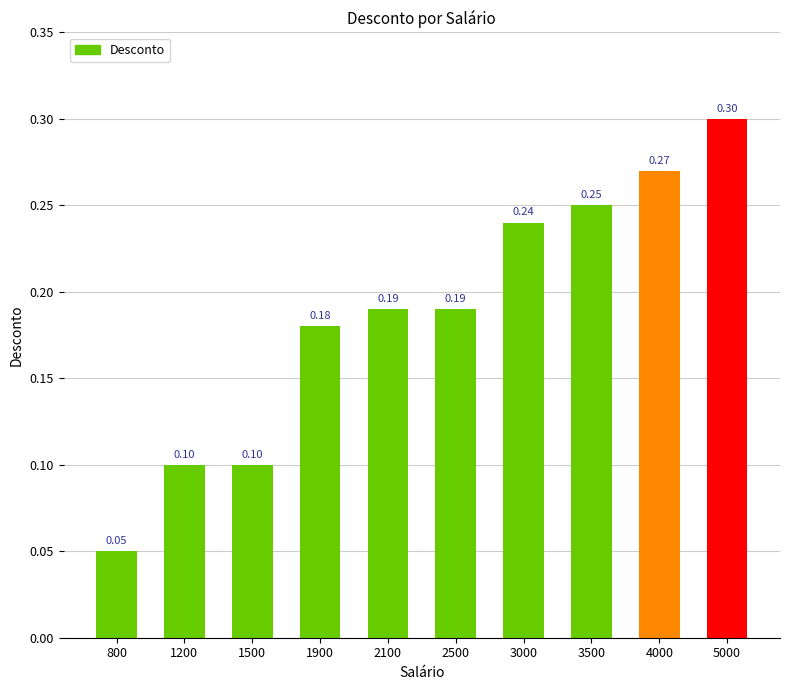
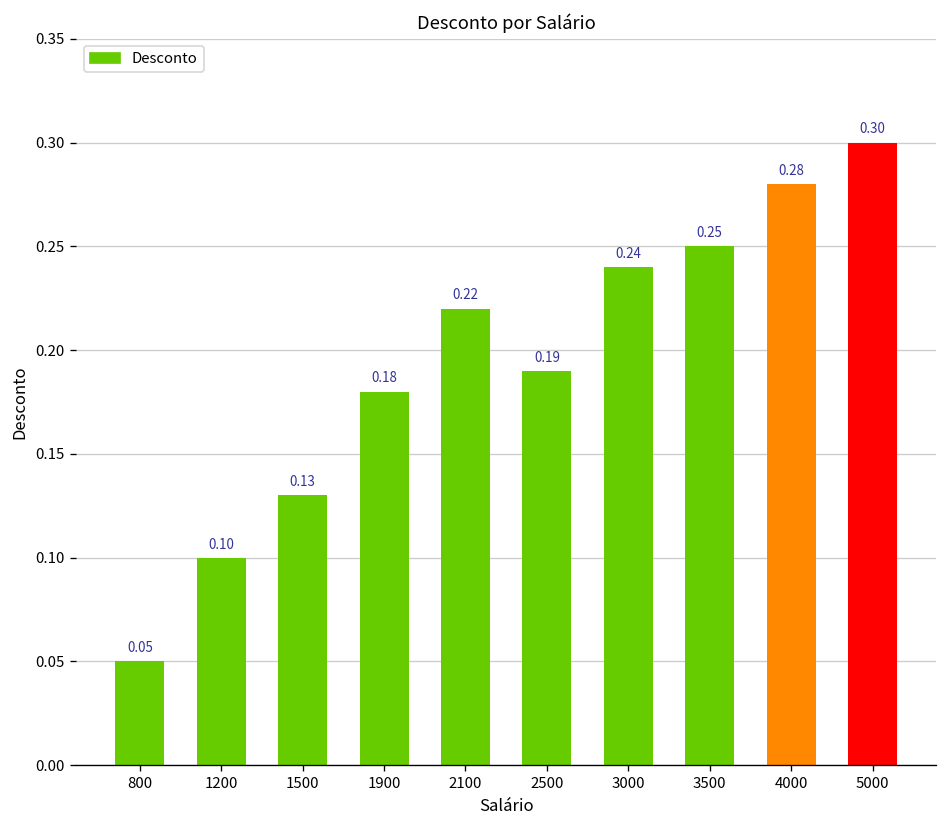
  {
    "800": 0.05,
    "1200": 0.10,
-   "1500": 0.10,
+   "1500": 0.13,
    "1900": 0.18,
-   "2100": 0.19,
+   "2100": 0.22,
    "2500": 0.19,
    "3000": 0.24,
    "3500": 0.25,
-   "4000": 0.27,
+   "4000": 0.28,
    "5000": 0.30
  }
